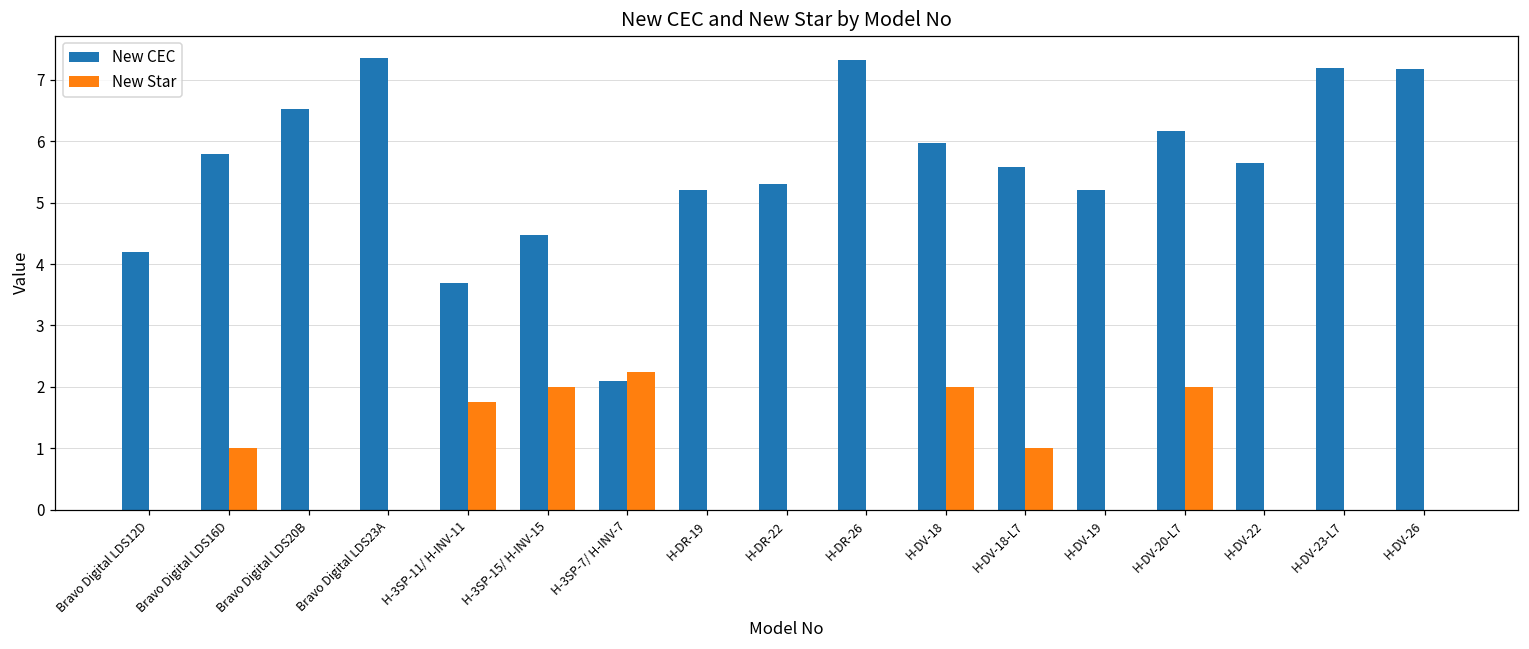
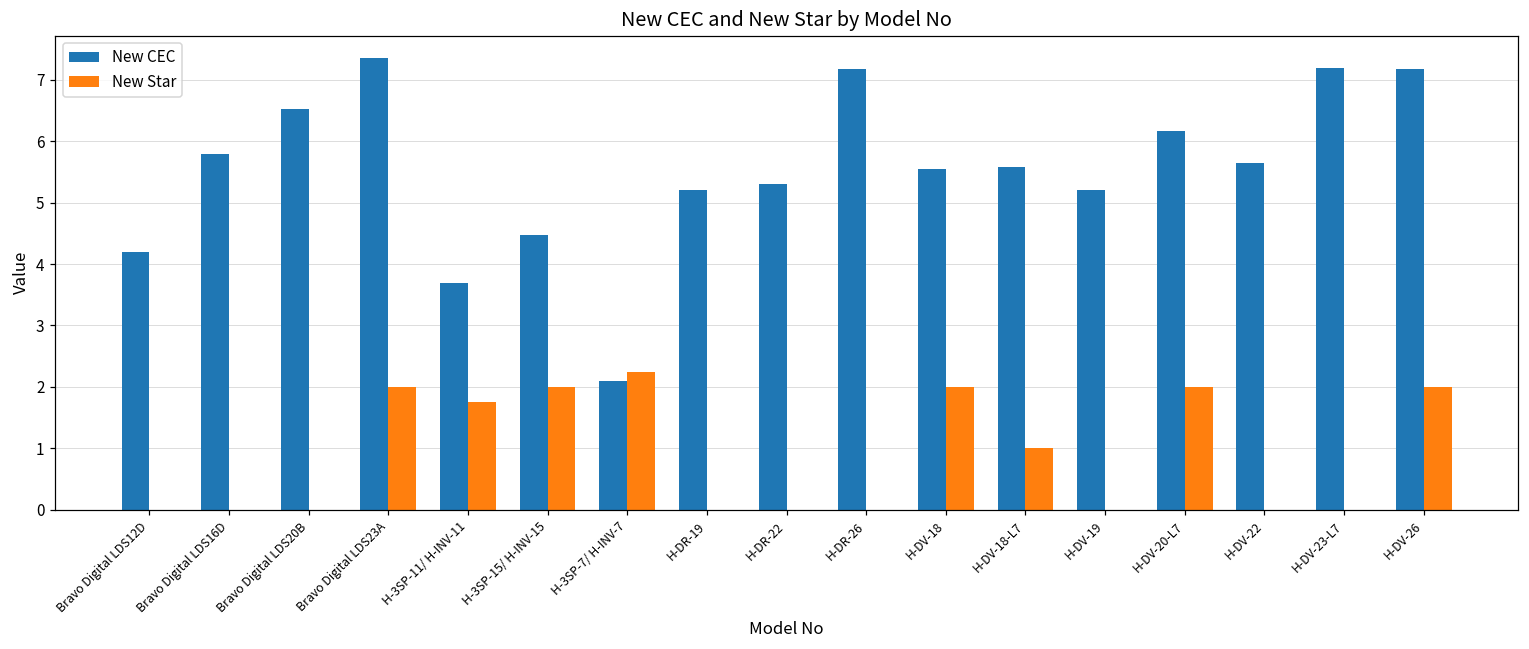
  {
    "New CEC": {
      "Bravo Digital LDS12D": 4.2,
      "Bravo Digital LDS16D": 5.8,
      "Bravo Digital LDS20B": 6.5,
      "Bravo Digital LDS23A": 7.4,
      "H-3SP-11/ H-INV-11": 3.7,
      "H-3SP-15/ H-INV-15": 4.5,
      "H-3SP-7/ H-INV-7": 2.1,
      "H-DR-19": 5.2,
      "H-DR-22": 5.3,
-     "H-DR-26": 7.3,
-     "H-DV-18": 6.0,
+     "H-DR-26": 7.2,
+     "H-DV-18": 5.6,
      "H-DV-18-L7": 5.6,
      "H-DV-19": 5.2,
      "H-DV-20-L7": 6.2,
      "H-DV-22": 5.7,
      "H-DV-23-L7": 7.2,
      "H-DV-26": 7.2
    },
    "New Star": {
      "Bravo Digital LDS12D": 0,
-     "Bravo Digital LDS16D": 1,
+     "Bravo Digital LDS16D": 0,
      "Bravo Digital LDS20B": 0,
-     "Bravo Digital LDS23A": 0,
+     "Bravo Digital LDS23A": 2,
      "H-3SP-11/ H-INV-11": 1.8,
      "H-3SP-15/ H-INV-15": 2,
      "H-3SP-7/ H-INV-7": 2.3,
      "H-DR-19": 0,
      "H-DR-22": 0,
      "H-DR-26": 0,
      "H-DV-18": 2,
      "H-DV-18-L7": 1,
      "H-DV-19": 0,
      "H-DV-20-L7": 2,
      "H-DV-22": 0,
      "H-DV-23-L7": 0,
-     "H-DV-26": 0
+     "H-DV-26": 2
    }
  }
